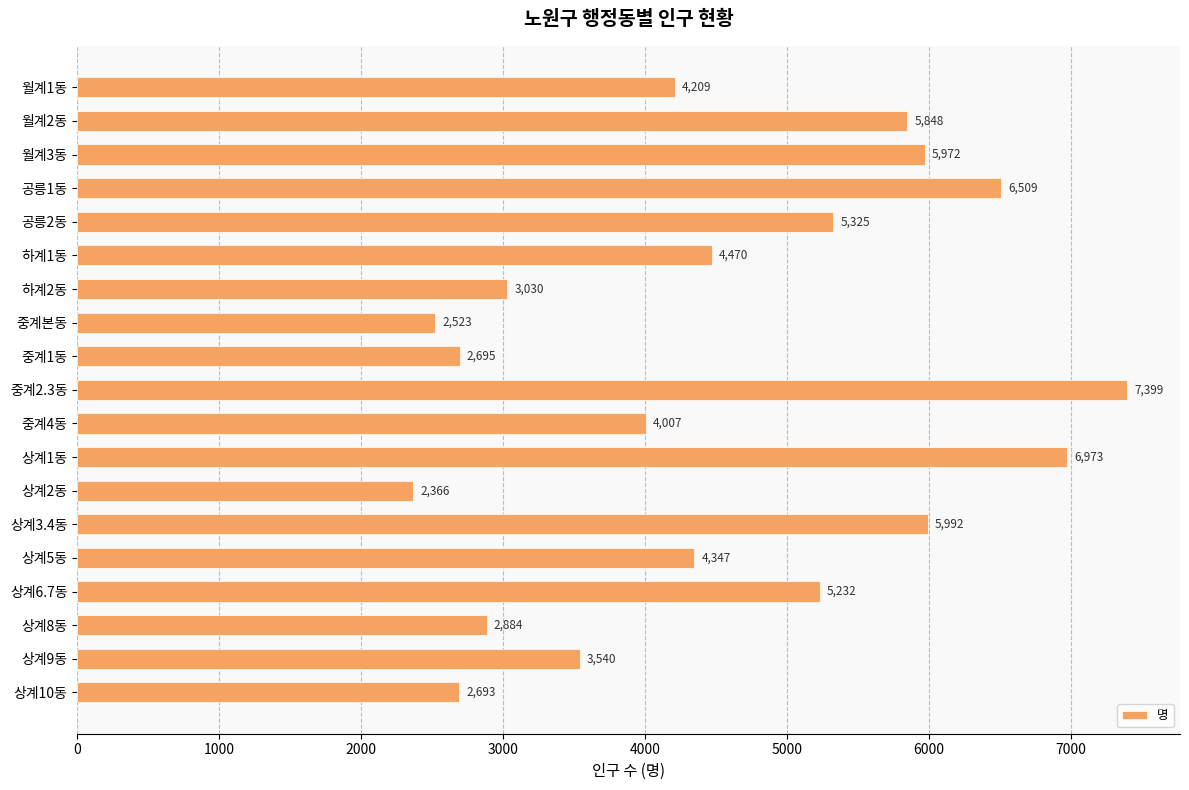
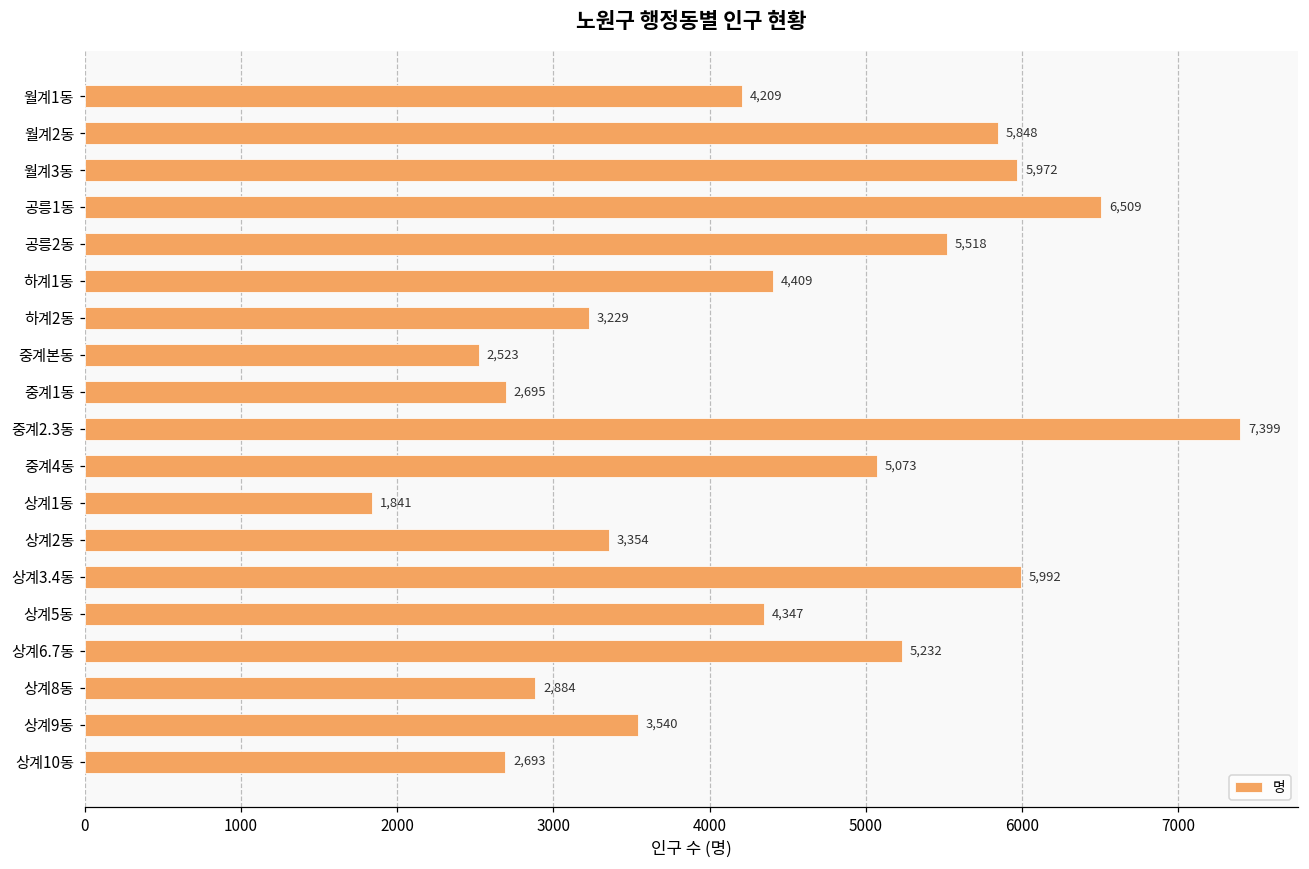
  {
    "월계1동": "4,209",
    "월계2동": "5,848",
    "월계3동": "5,972",
    "공릉1동": "6,509",
-   "공릉2동": "5,325",
-   "하계1동": "4,470",
-   "하계2동": "3,030",
+   "공릉2동": "5,518",
+   "하계1동": "4,409",
+   "하계2동": "3,229",
    "중계본동": "2,523",
    "중계1동": "2,695",
    "중계2.3동": "7,399",
-   "중계4동": "4,007",
-   "상계1동": "6,973",
-   "상계2동": "2,366",
+   "중계4동": "5,073",
+   "상계1동": "1,841",
+   "상계2동": "3,354",
    "상계3.4동": "5,992",
    "상계5동": "4,347",
    "상계6.7동": "5,232",
    "상계8동": "2,884",
    "상계9동": "3,540",
    "상계10동": "2,693"
  }
